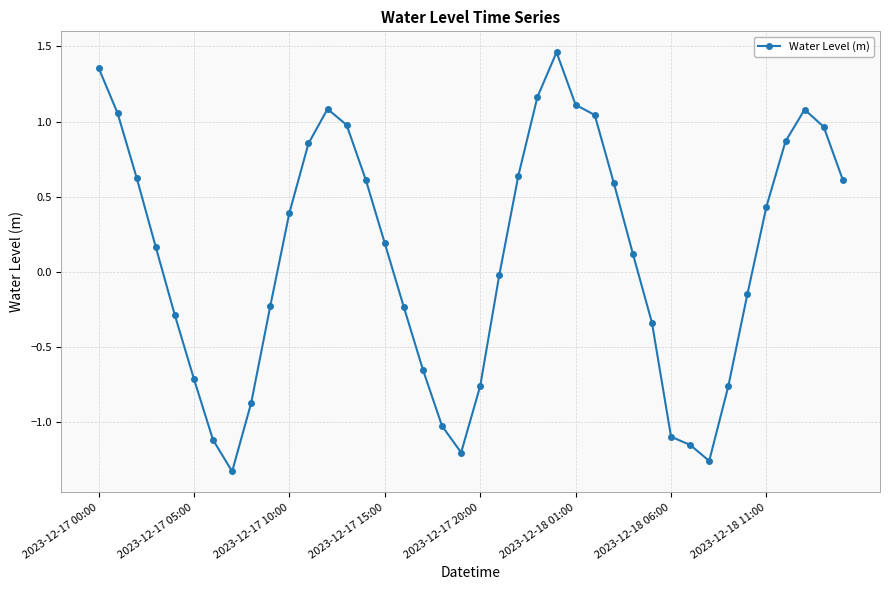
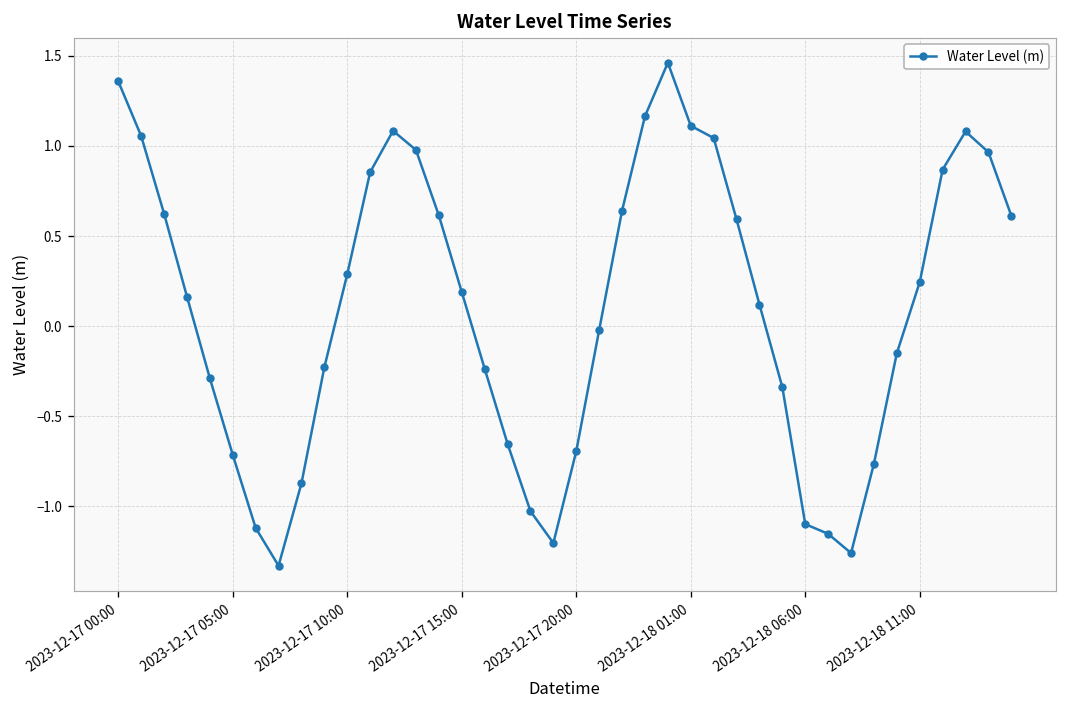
  {
    "2023-12-17 00:00": 1.36,
    "2023-12-17 05:00": -0.71,
-   "2023-12-17 10:00": 0.39,
+   "2023-12-17 10:00": 0.29,
    "2023-12-17 15:00": 0.19,
-   "2023-12-17 20:00": -0.76,
+   "2023-12-17 20:00": -0.69,
    "2023-12-18 01:00": 1.11,
    "2023-12-18 06:00": -1.10,
-   "2023-12-18 11:00": 0.43
+   "2023-12-18 11:00": 0.24
  }
